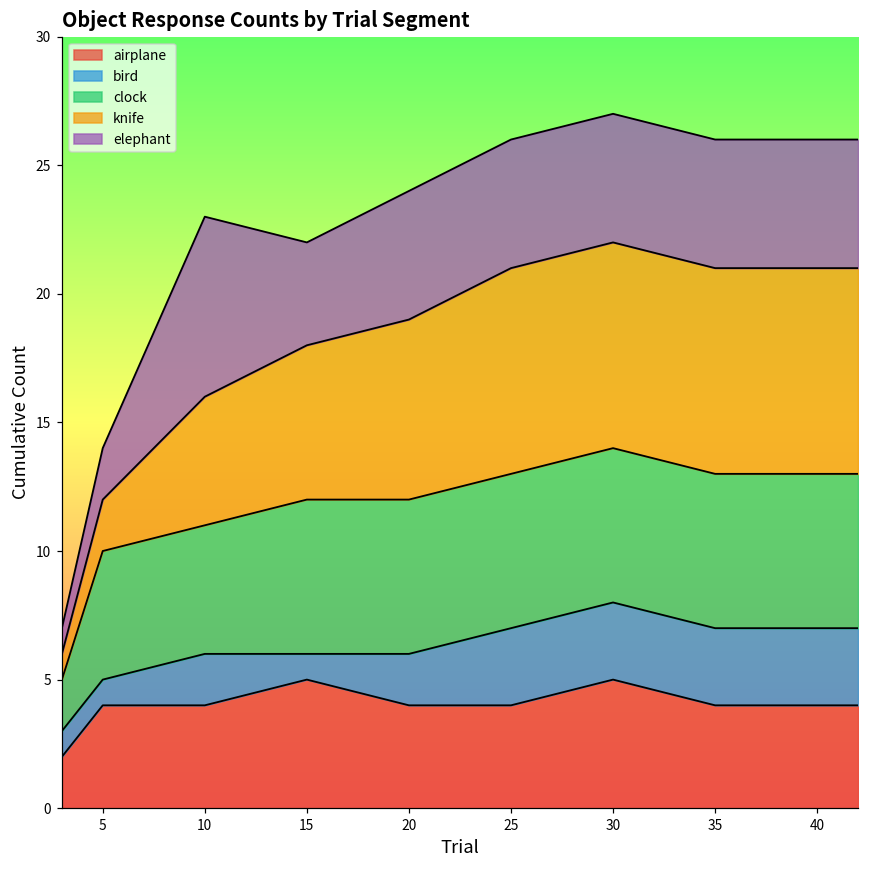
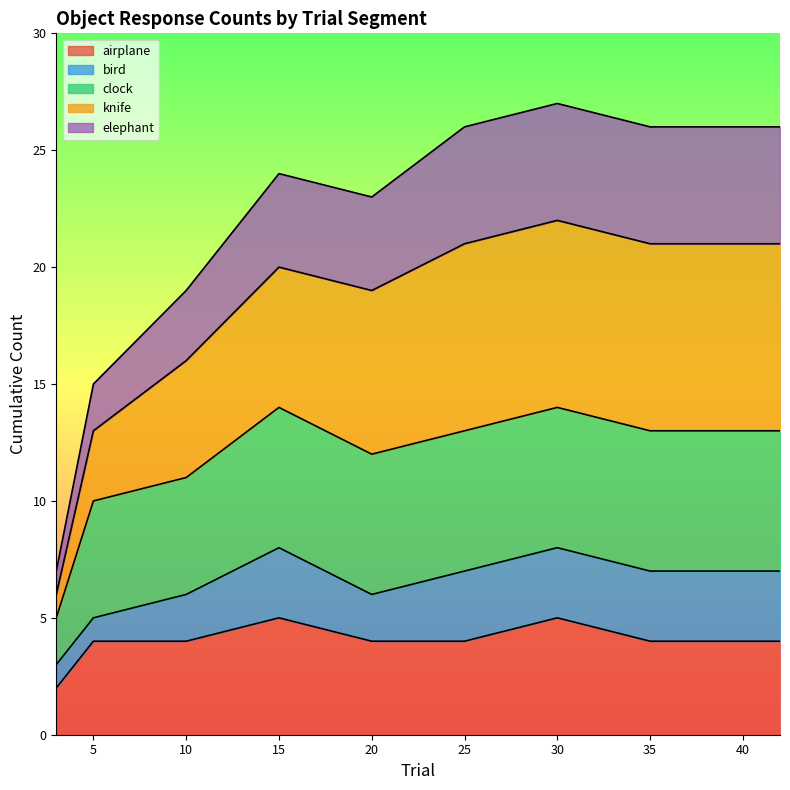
  {
    "airplane": {
      "5": 4,
      "10": 4,
      "15": 5,
      "20": 4,
      "25": 4,
      "30": 5,
      "35": 4,
      "40": 4
    },
    "bird": {
      "5": 5,
      "10": 6,
-     "15": 1,
+     "15": 3,
      "20": 6,
      "25": 7,
      "30": 8,
      "35": 7,
      "40": 7
    },
    "clock": {
      "5": 5,
      "10": 5,
      "15": 6,
      "20": 6,
      "25": 6,
      "30": 6,
      "35": 6,
      "40": 6
    },
    "knife": {
-     "5": 2,
+     "5": 3,
      "10": 5,
      "15": 6,
      "20": 7,
      "25": 8,
      "30": 8,
      "35": 8,
      "40": 8
    },
    "elephant": {
      "5": 2,
-     "10": 7,
+     "10": 3,
      "15": 4,
-     "20": 5,
+     "20": 4,
      "25": 5,
      "30": 5,
      "35": 5,
      "40": 5
    }
  }
